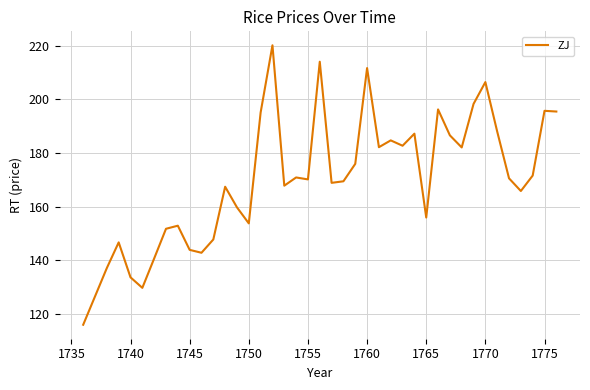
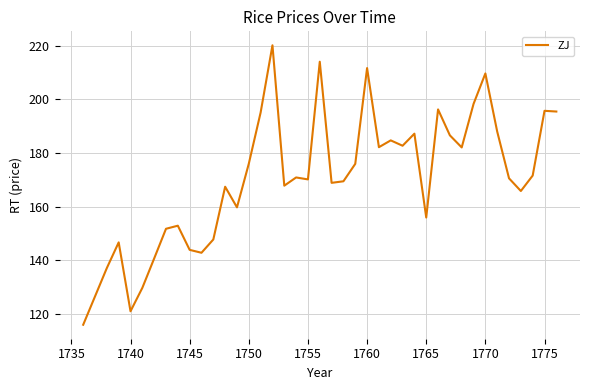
  {
-   "1740": 134,
+   "1740": 121,
    "1745": 144,
-   "1750": 154,
+   "1750": 176,
    "1755": 170,
    "1760": 212,
    "1765": 156,
-   "1770": 206,
+   "1770": 210,
    "1775": 196
  }
